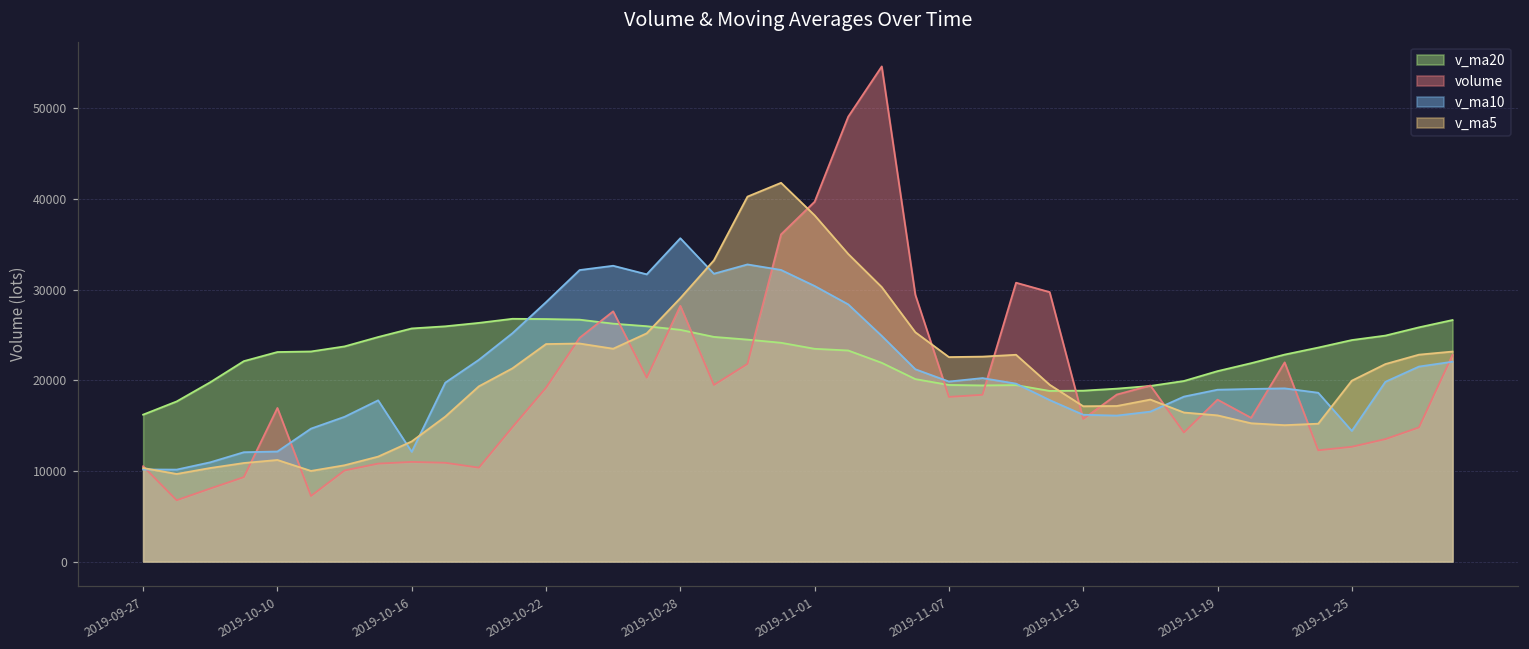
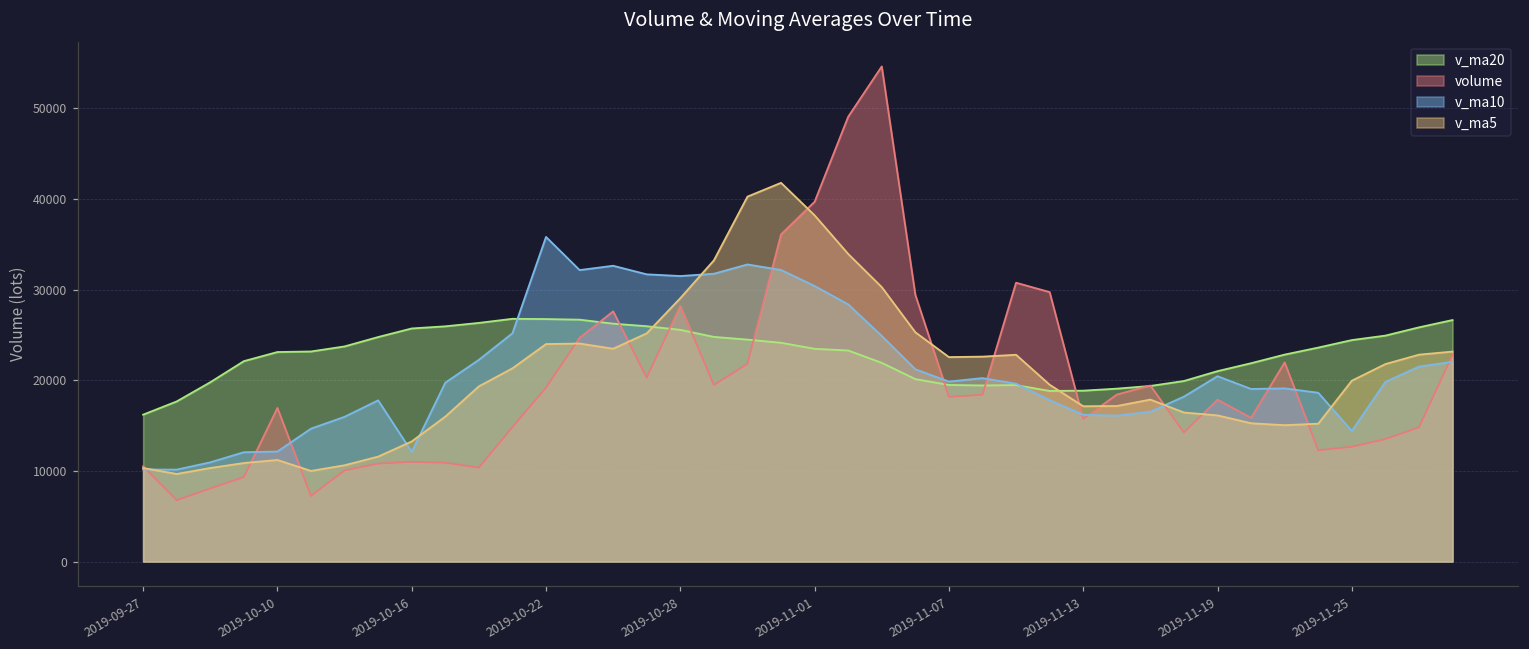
  {
    "v_ma10": {
      "2019-10-10": 12000,
      "2019-10-16": 12000,
-     "2019-10-22": 29000,
-     "2019-10-28": 36000,
+     "2019-10-22": 36000,
+     "2019-10-28": 31000,
      "2019-11-01": 30000,
      "2019-11-07": 20000,
      "2019-11-13": 16000,
-     "2019-11-19": 19000,
+     "2019-11-19": 20000,
      "2019-11-25": 14000
    }
  }
